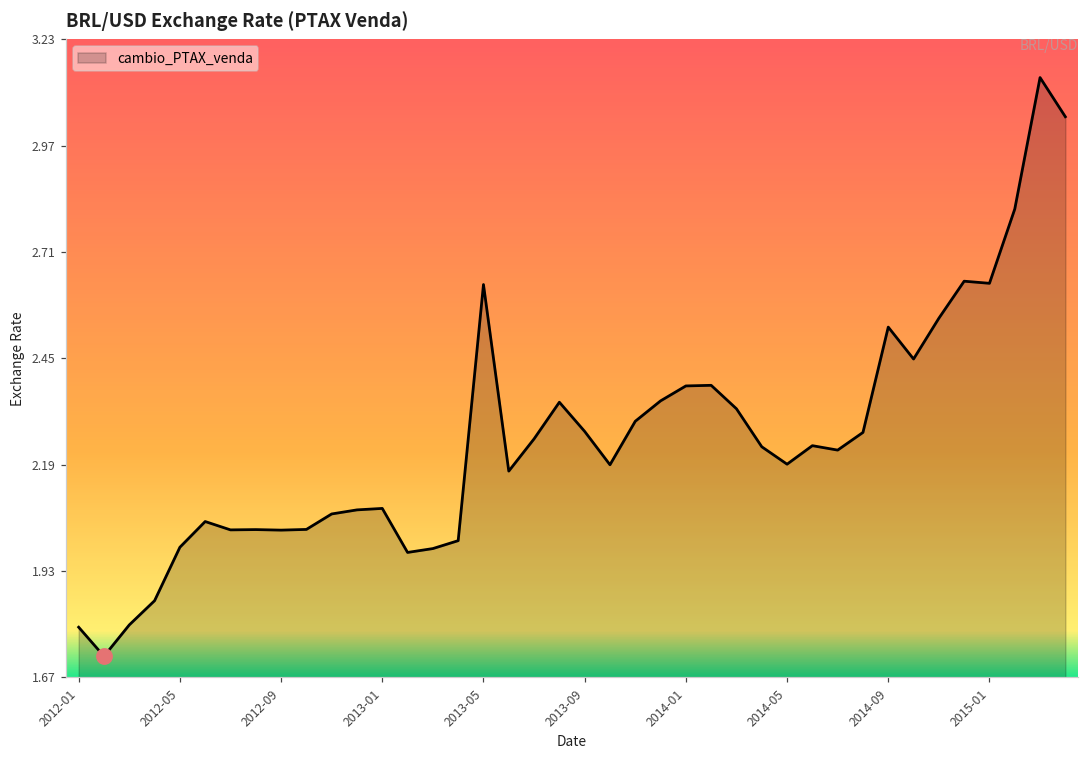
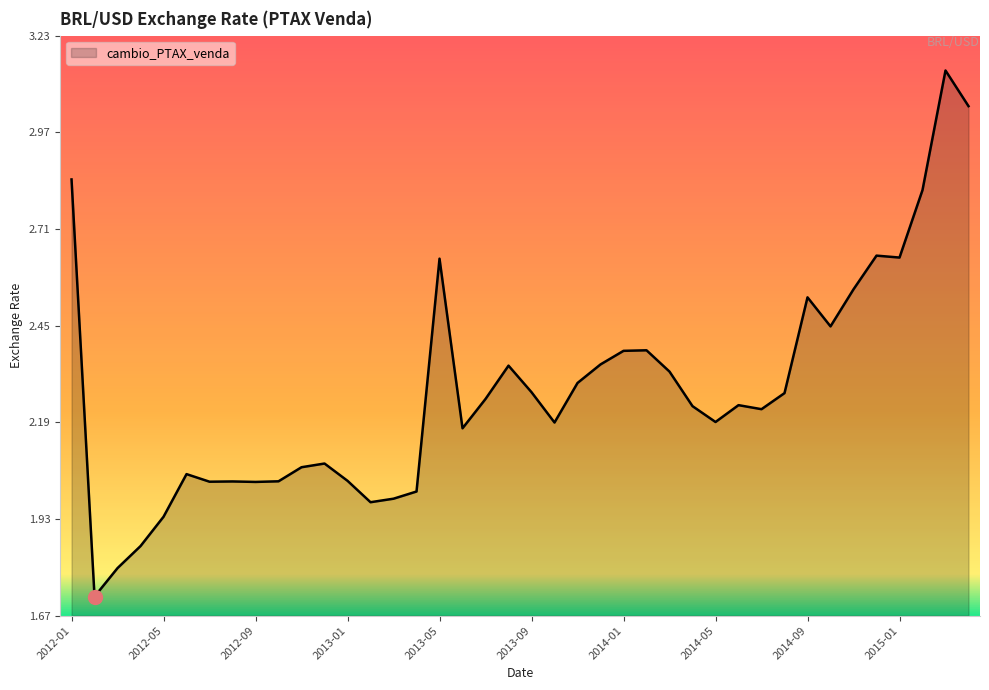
  {
    "cambio_PTAX_venda": {
-     "2012-01": 1.79,
-     "2012-05": 1.99,
+     "2012-01": 2.85,
+     "2012-05": 1.93,
      "2012-09": 2.03,
-     "2013-01": 2.08,
+     "2013-01": 2.03,
      "2013-05": 2.63,
      "2013-09": 2.27,
      "2014-01": 2.38,
      "2014-05": 2.19,
      "2014-09": 2.53,
      "2015-01": 2.63
    }
  }
